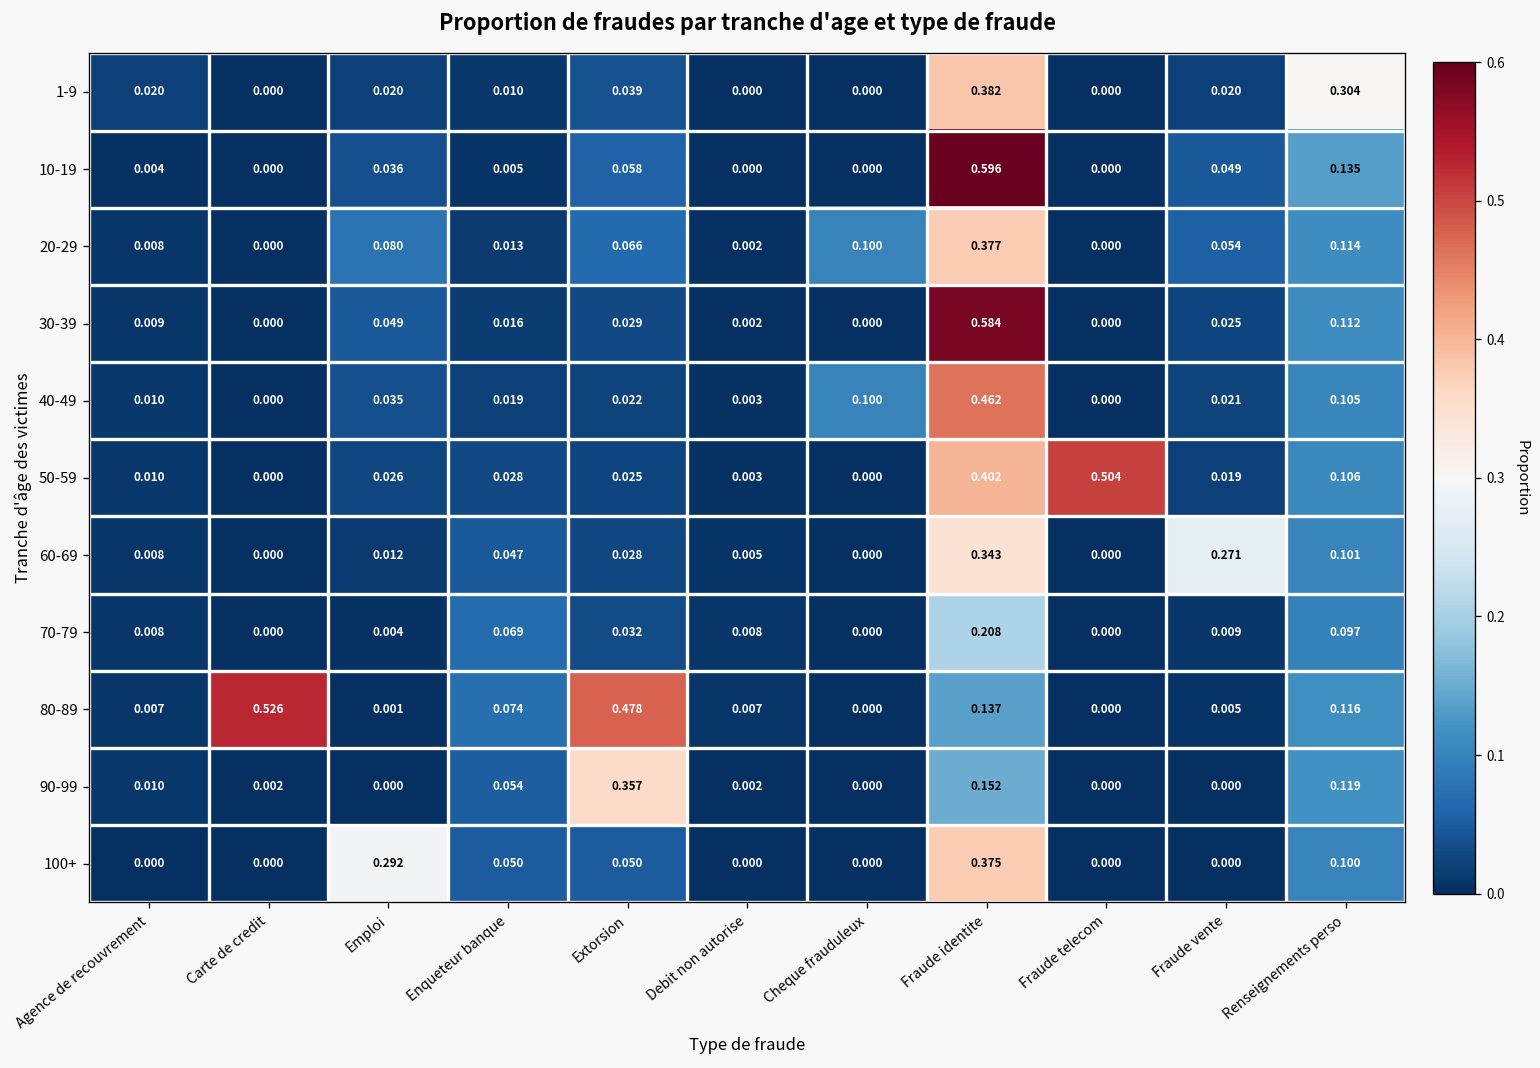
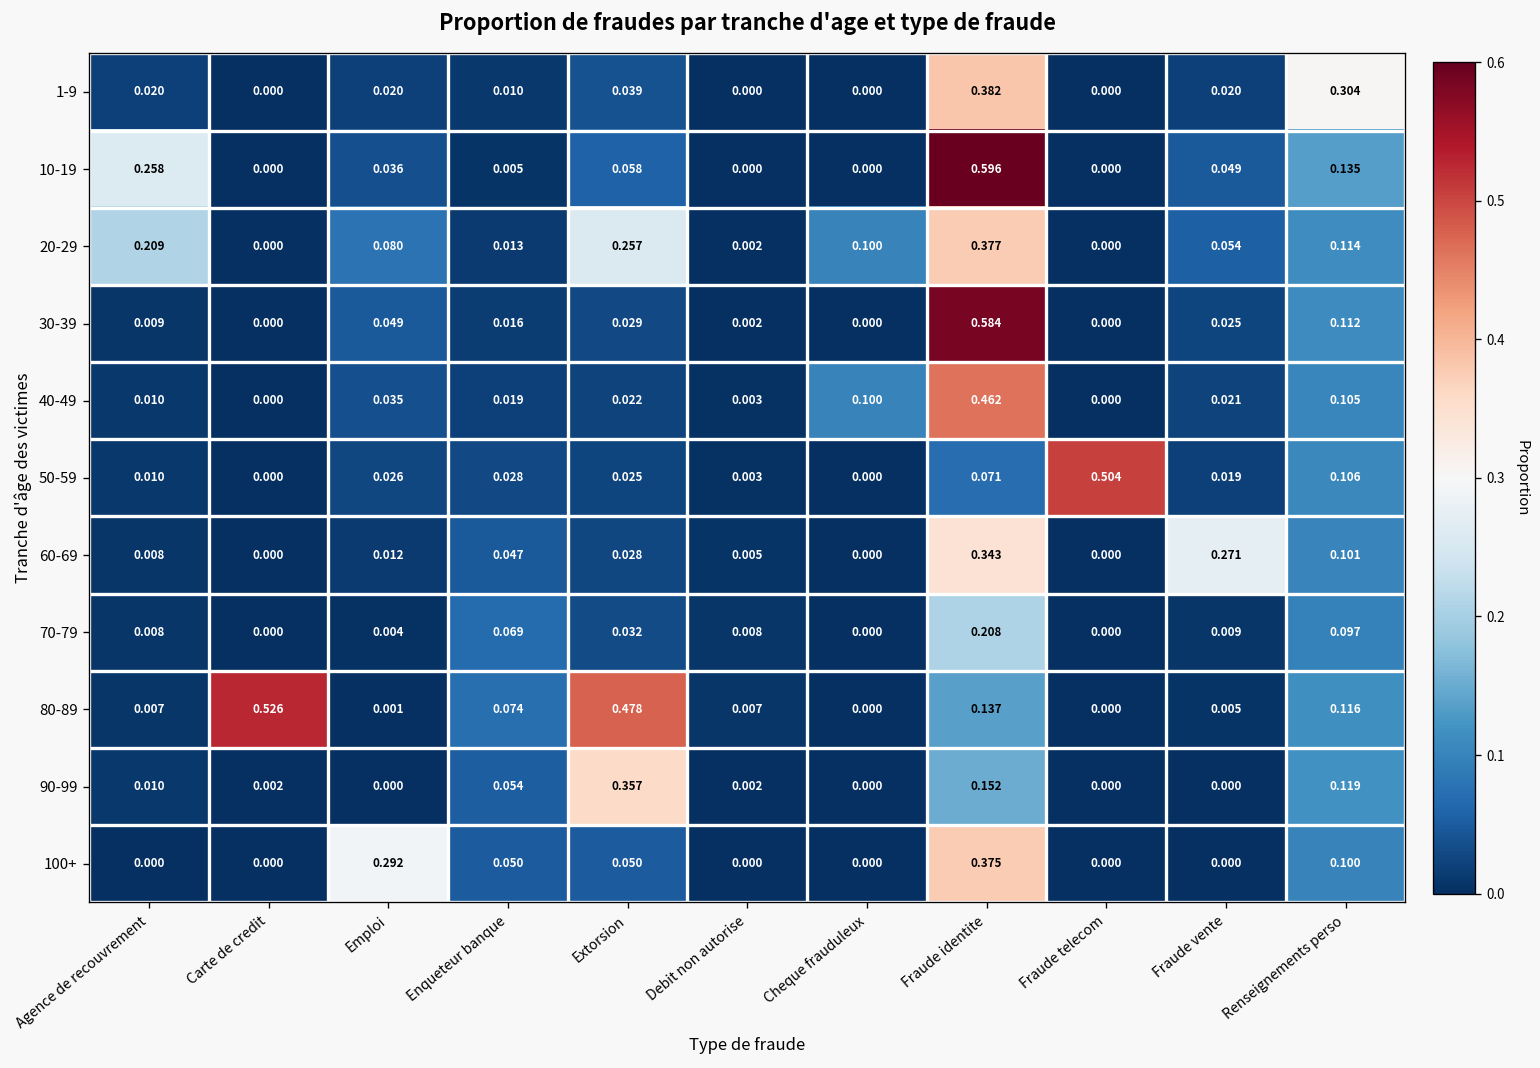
  {
    "1-9": {
      "Agence de recouvrement": 0.020,
      "Carte de credit": 0.000,
      "Emploi": 0.020,
      "Enqueteur banque": 0.010,
      "Extorsion": 0.039,
      "Debit non autorise": 0.000,
      "Cheque frauduleux": 0.000,
      "Fraude identite": 0.382,
      "Fraude telecom": 0.000,
      "Fraude vente": 0.020,
      "Renseignements perso": 0.304
    },
    "10-19": {
-     "Agence de recouvrement": 0.004,
+     "Agence de recouvrement": 0.258,
      "Carte de credit": 0.000,
      "Emploi": 0.036,
      "Enqueteur banque": 0.005,
      "Extorsion": 0.058,
      "Debit non autorise": 0.000,
      "Cheque frauduleux": 0.000,
      "Fraude identite": 0.596,
      "Fraude telecom": 0.000,
      "Fraude vente": 0.049,
      "Renseignements perso": 0.135
    },
    "20-29": {
-     "Agence de recouvrement": 0.008,
+     "Agence de recouvrement": 0.209,
      "Carte de credit": 0.000,
      "Emploi": 0.080,
      "Enqueteur banque": 0.013,
-     "Extorsion": 0.066,
+     "Extorsion": 0.257,
      "Debit non autorise": 0.002,
      "Cheque frauduleux": 0.100,
      "Fraude identite": 0.377,
      "Fraude telecom": 0.000,
      "Fraude vente": 0.054,
      "Renseignements perso": 0.114
    },
    "30-39": {
      "Agence de recouvrement": 0.009,
      "Carte de credit": 0.000,
      "Emploi": 0.049,
      "Enqueteur banque": 0.016,
      "Extorsion": 0.029,
      "Debit non autorise": 0.002,
      "Cheque frauduleux": 0.000,
      "Fraude identite": 0.584,
      "Fraude telecom": 0.000,
      "Fraude vente": 0.025,
      "Renseignements perso": 0.112
    },
    "40-49": {
      "Agence de recouvrement": 0.010,
      "Carte de credit": 0.000,
      "Emploi": 0.035,
      "Enqueteur banque": 0.019,
      "Extorsion": 0.022,
      "Debit non autorise": 0.003,
      "Cheque frauduleux": 0.100,
      "Fraude identite": 0.462,
      "Fraude telecom": 0.000,
      "Fraude vente": 0.021,
      "Renseignements perso": 0.105
    },
    "50-59": {
      "Agence de recouvrement": 0.010,
      "Carte de credit": 0.000,
      "Emploi": 0.026,
      "Enqueteur banque": 0.028,
      "Extorsion": 0.025,
      "Debit non autorise": 0.003,
      "Cheque frauduleux": 0.000,
-     "Fraude identite": 0.402,
+     "Fraude identite": 0.071,
      "Fraude telecom": 0.504,
      "Fraude vente": 0.019,
      "Renseignements perso": 0.106
    },
    "60-69": {
      "Agence de recouvrement": 0.008,
      "Carte de credit": 0.000,
      "Emploi": 0.012,
      "Enqueteur banque": 0.047,
      "Extorsion": 0.028,
      "Debit non autorise": 0.005,
      "Cheque frauduleux": 0.000,
      "Fraude identite": 0.343,
      "Fraude telecom": 0.000,
      "Fraude vente": 0.271,
      "Renseignements perso": 0.101
    },
    "70-79": {
      "Agence de recouvrement": 0.008,
      "Carte de credit": 0.000,
      "Emploi": 0.004,
      "Enqueteur banque": 0.069,
      "Extorsion": 0.032,
      "Debit non autorise": 0.008,
      "Cheque frauduleux": 0.000,
      "Fraude identite": 0.208,
      "Fraude telecom": 0.000,
      "Fraude vente": 0.009,
      "Renseignements perso": 0.097
    },
    "80-89": {
      "Agence de recouvrement": 0.007,
      "Carte de credit": 0.526,
      "Emploi": 0.001,
      "Enqueteur banque": 0.074,
      "Extorsion": 0.478,
      "Debit non autorise": 0.007,
      "Cheque frauduleux": 0.000,
      "Fraude identite": 0.137,
      "Fraude telecom": 0.000,
      "Fraude vente": 0.005,
      "Renseignements perso": 0.116
    },
    "90-99": {
      "Agence de recouvrement": 0.010,
      "Carte de credit": 0.002,
      "Emploi": 0.000,
      "Enqueteur banque": 0.054,
      "Extorsion": 0.357,
      "Debit non autorise": 0.002,
      "Cheque frauduleux": 0.000,
      "Fraude identite": 0.152,
      "Fraude telecom": 0.000,
      "Fraude vente": 0.000,
      "Renseignements perso": 0.119
    },
    "100+": {
      "Agence de recouvrement": 0.000,
      "Carte de credit": 0.000,
      "Emploi": 0.292,
      "Enqueteur banque": 0.050,
      "Extorsion": 0.050,
      "Debit non autorise": 0.000,
      "Cheque frauduleux": 0.000,
      "Fraude identite": 0.375,
      "Fraude telecom": 0.000,
      "Fraude vente": 0.000,
      "Renseignements perso": 0.100
    }
  }
